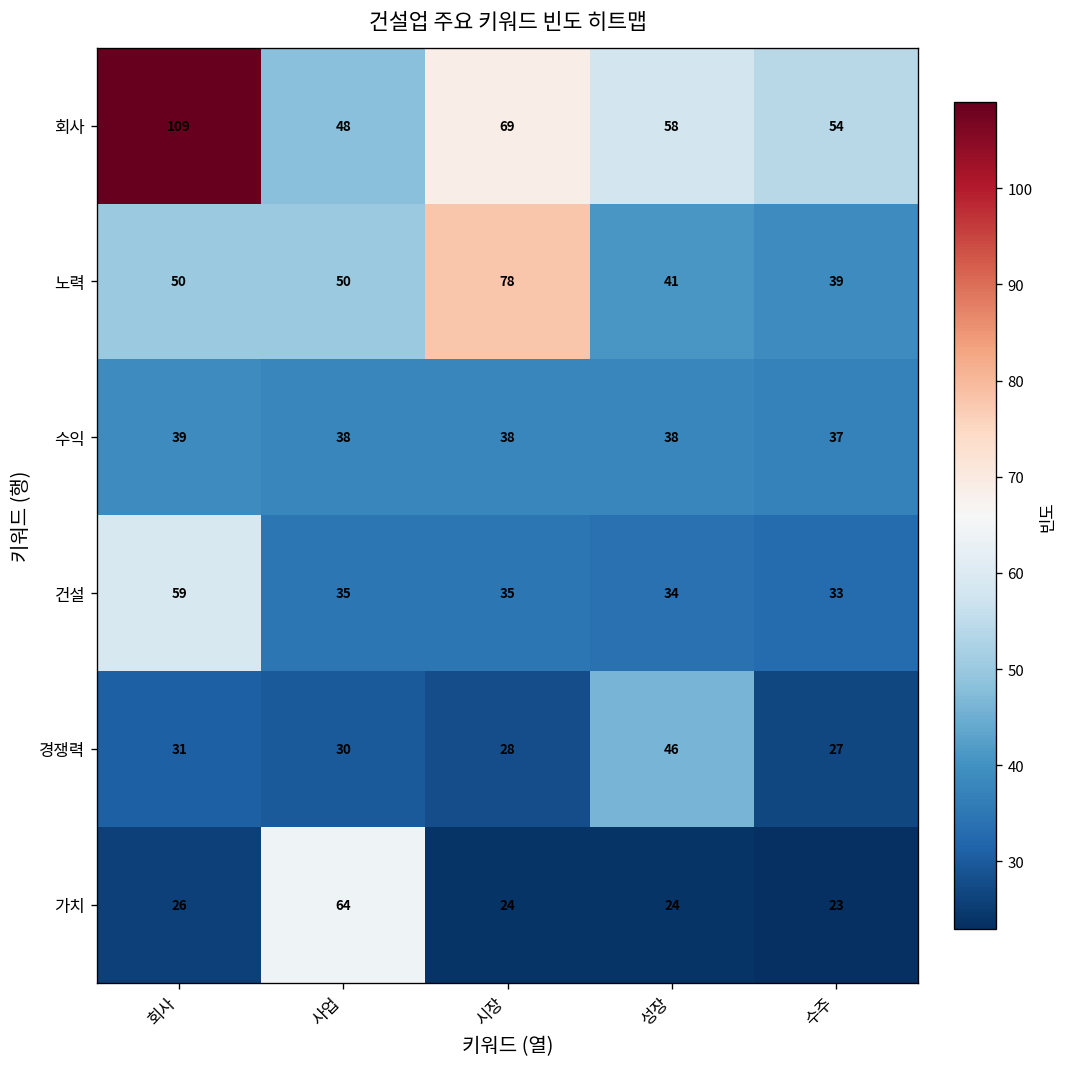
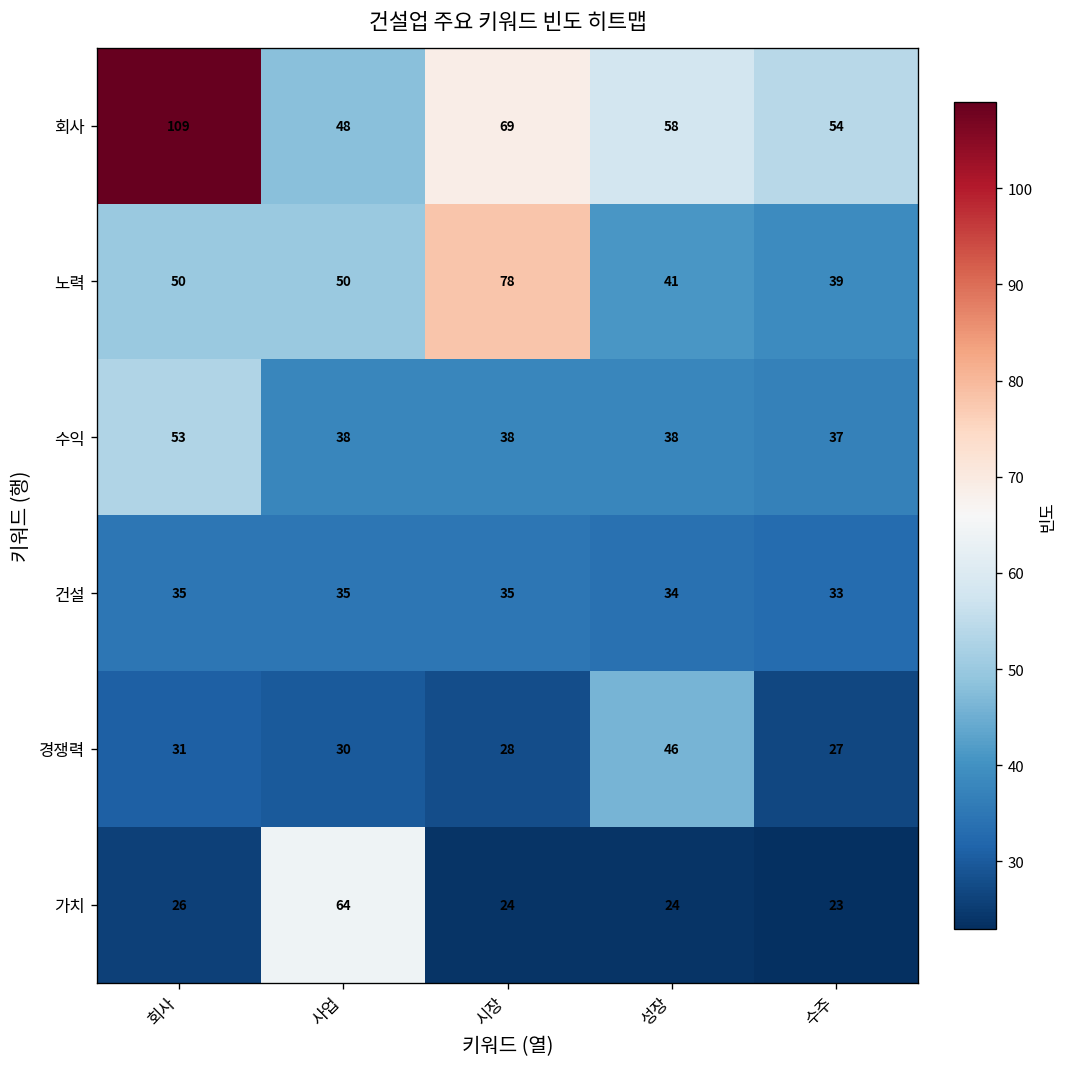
  {
    "회사": {
      "회사": 109,
      "사업": 48,
      "시장": 69,
      "성장": 58,
      "수주": 54
    },
    "노력": {
      "회사": 50,
      "사업": 50,
      "시장": 78,
      "성장": 41,
      "수주": 39
    },
    "수익": {
-     "회사": 39,
+     "회사": 53,
      "사업": 38,
      "시장": 38,
      "성장": 38,
      "수주": 37
    },
    "건설": {
-     "회사": 59,
+     "회사": 35,
      "사업": 35,
      "시장": 35,
      "성장": 34,
      "수주": 33
    },
    "경쟁력": {
      "회사": 31,
      "사업": 30,
      "시장": 28,
      "성장": 46,
      "수주": 27
    },
    "가치": {
      "회사": 26,
      "사업": 64,
      "시장": 24,
      "성장": 24,
      "수주": 23
    }
  }
